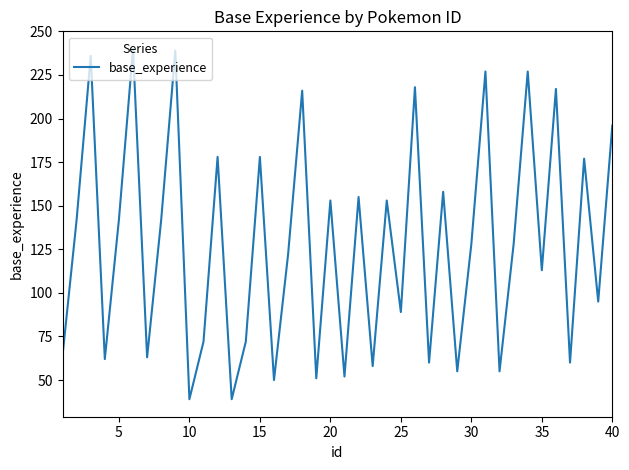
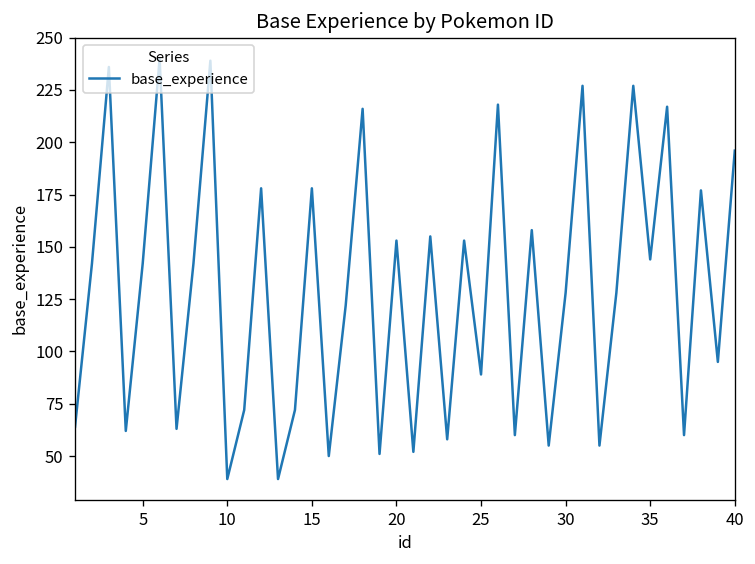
  {
    "5": 142,
    "10": 39,
    "15": 178,
    "20": 153,
    "25": 89,
    "30": 128,
-   "35": 113,
+   "35": 144,
    "40": 196
  }
